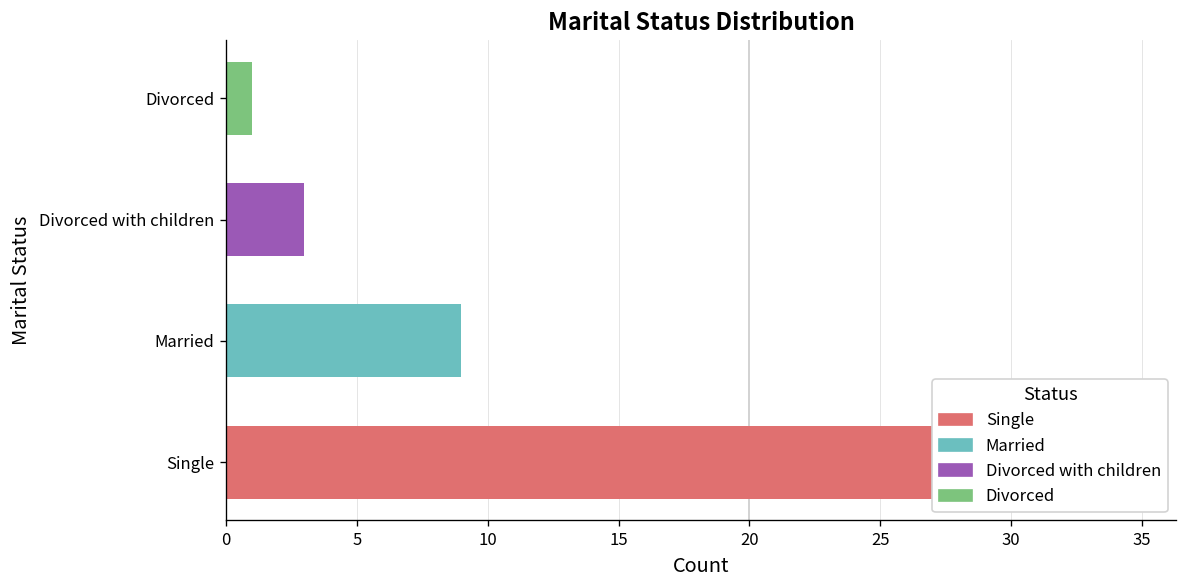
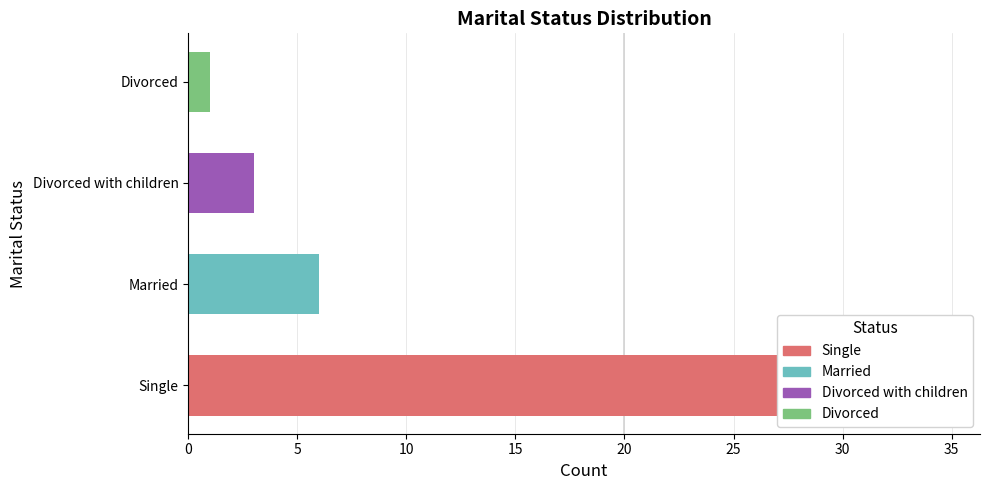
  {
    "Divorced": 1,
    "Divorced with children": 3,
-   "Married": 9
+   "Married": 6
  }
